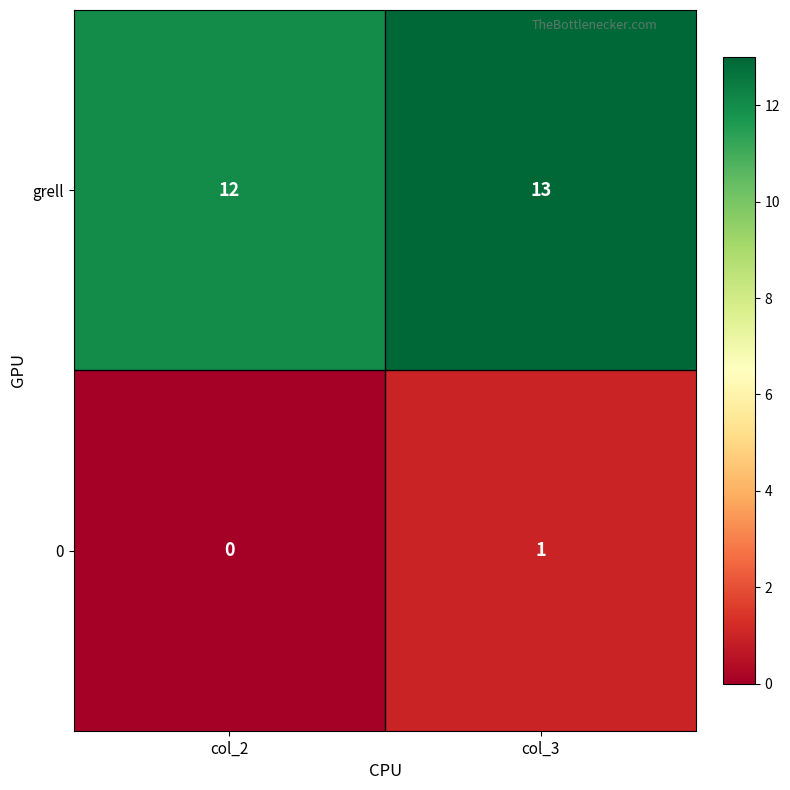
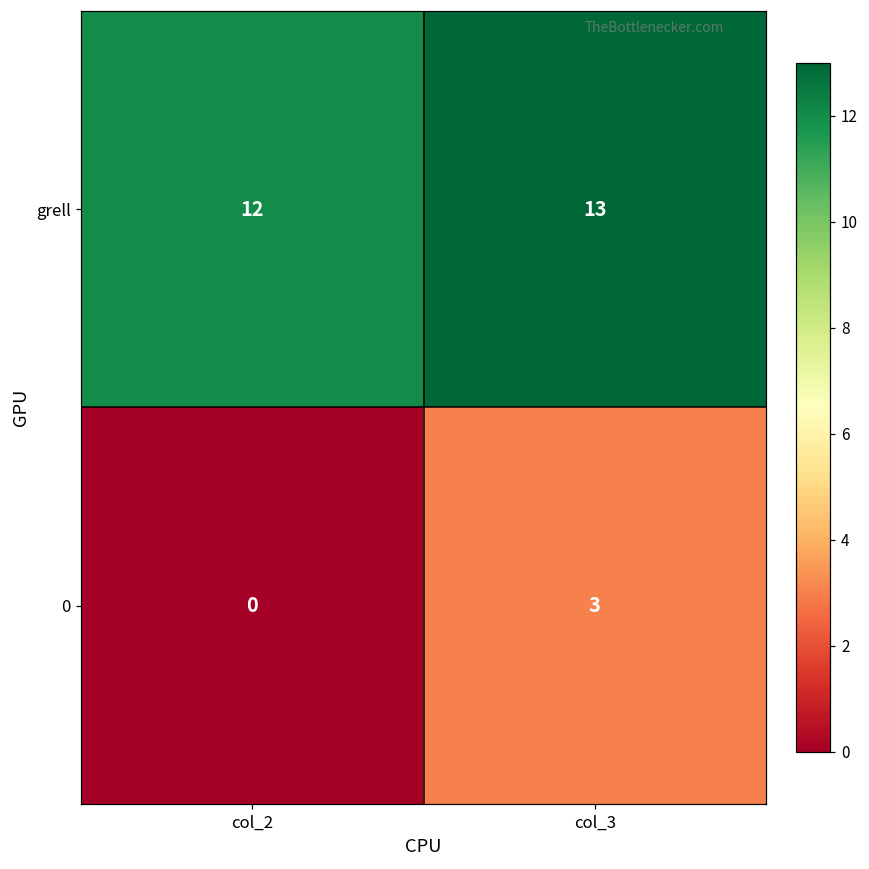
  {
    "grell": {
      "col_2": 12,
      "col_3": 13
    },
    "0": {
      "col_2": 0,
-     "col_3": 1
+     "col_3": 3
    }
  }
